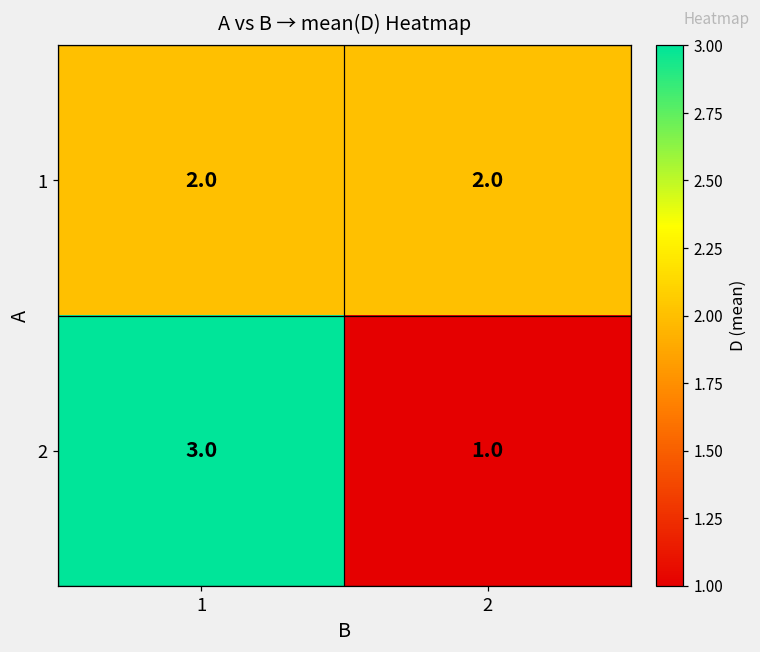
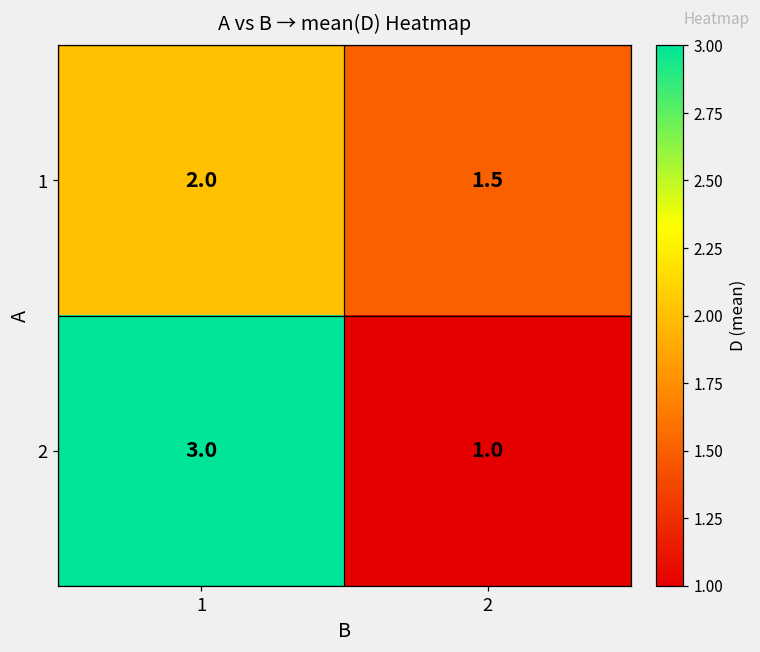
  {
    "1": {
      "1": 2.0,
-     "2": 2.0
+     "2": 1.5
    },
    "2": {
      "1": 3.0,
      "2": 1.0
    }
  }
